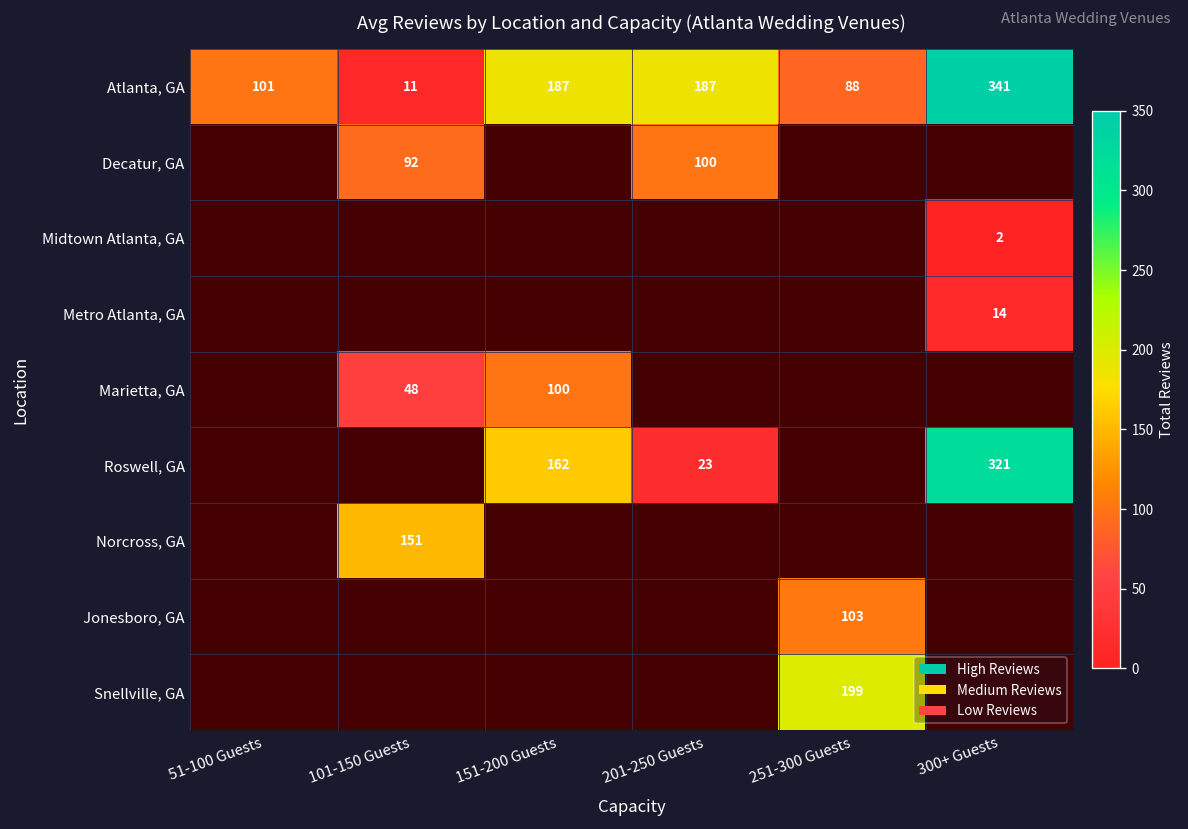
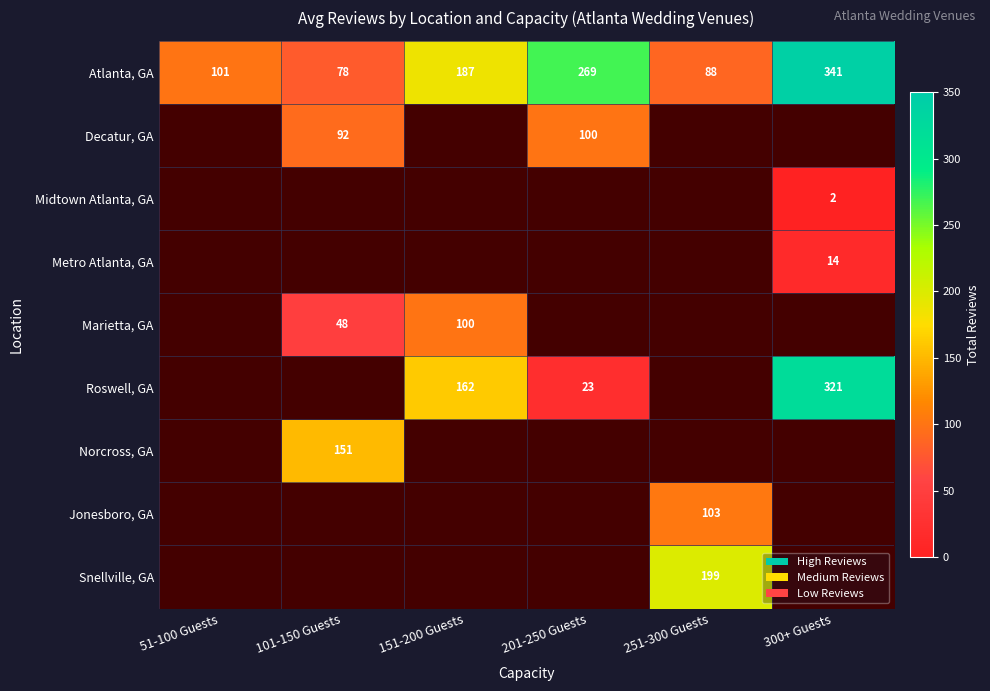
  {
    "Atlanta, GA": {
      "51-100 Guests": 101,
-     "101-150 Guests": 11,
+     "101-150 Guests": 78,
      "151-200 Guests": 187,
-     "201-250 Guests": 187,
+     "201-250 Guests": 269,
      "251-300 Guests": 88,
      "300+ Guests": 341
    },
    "Decatur, GA": {
      "101-150 Guests": 92,
      "201-250 Guests": 100
    },
    "Midtown Atlanta, GA": {
      "300+ Guests": 2
    },
    "Metro Atlanta, GA": {
      "300+ Guests": 14
    },
    "Marietta, GA": {
      "101-150 Guests": 48,
      "151-200 Guests": 100
    },
    "Roswell, GA": {
      "151-200 Guests": 162,
      "201-250 Guests": 23,
      "300+ Guests": 321
    },
    "Norcross, GA": {
      "101-150 Guests": 151
    },
    "Jonesboro, GA": {
      "251-300 Guests": 103
    },
    "Snellville, GA": {
      "251-300 Guests": 199
    }
  }
